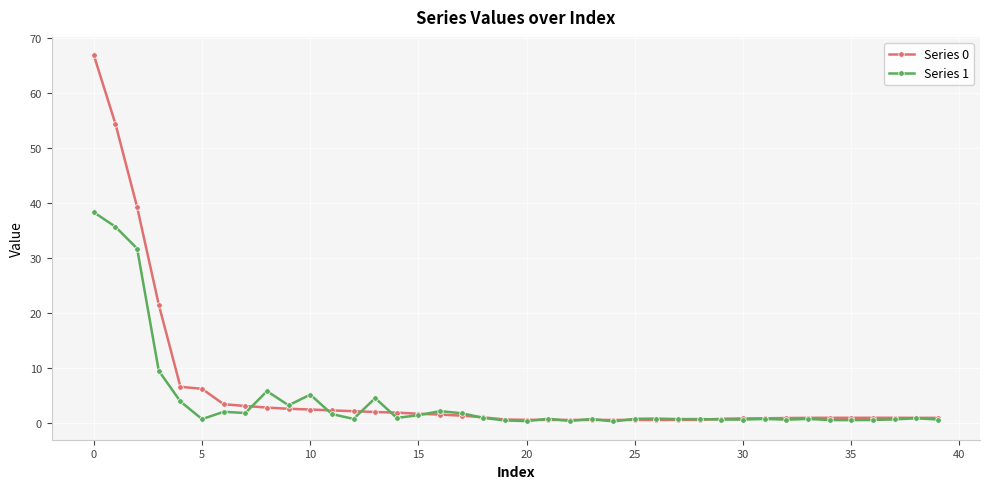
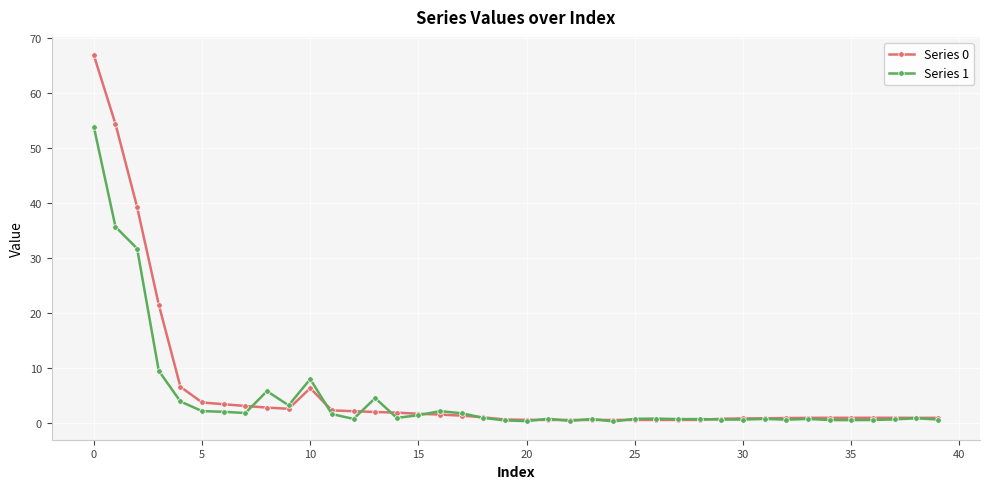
  {
    "Series 0": {
      "0": 67,
-     "5": 6,
-     "10": 2
+     "5": 4,
+     "10": 6
    },
    "Series 1": {
-     "0": 38,
-     "5": 1,
-     "10": 5
+     "0": 54,
+     "5": 2,
+     "10": 8
    }
  }
